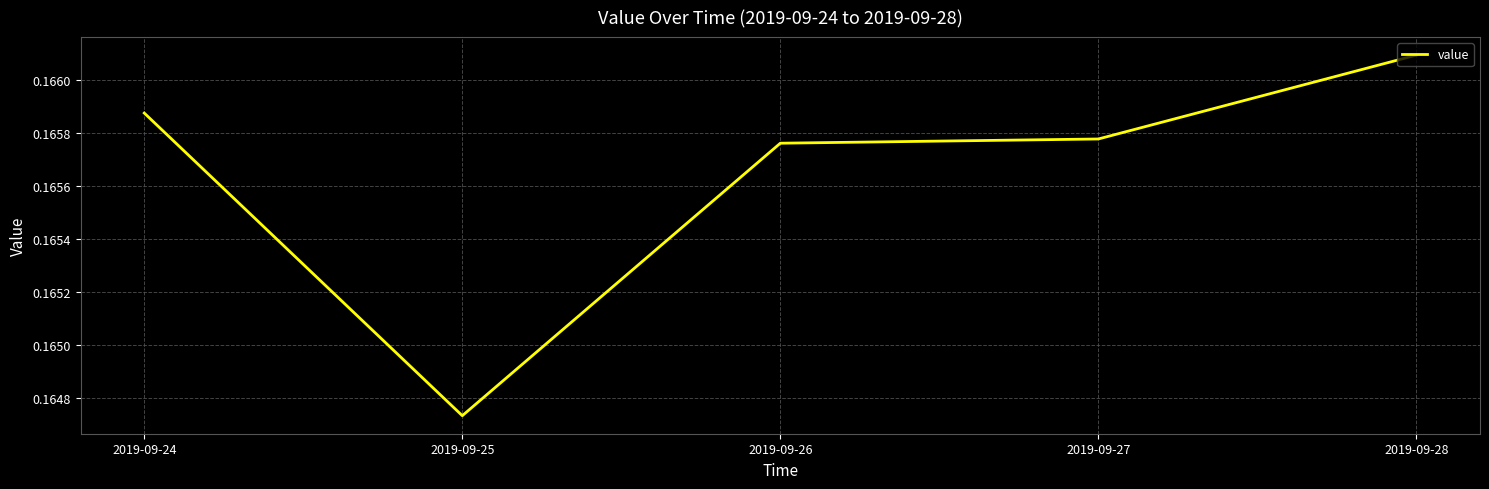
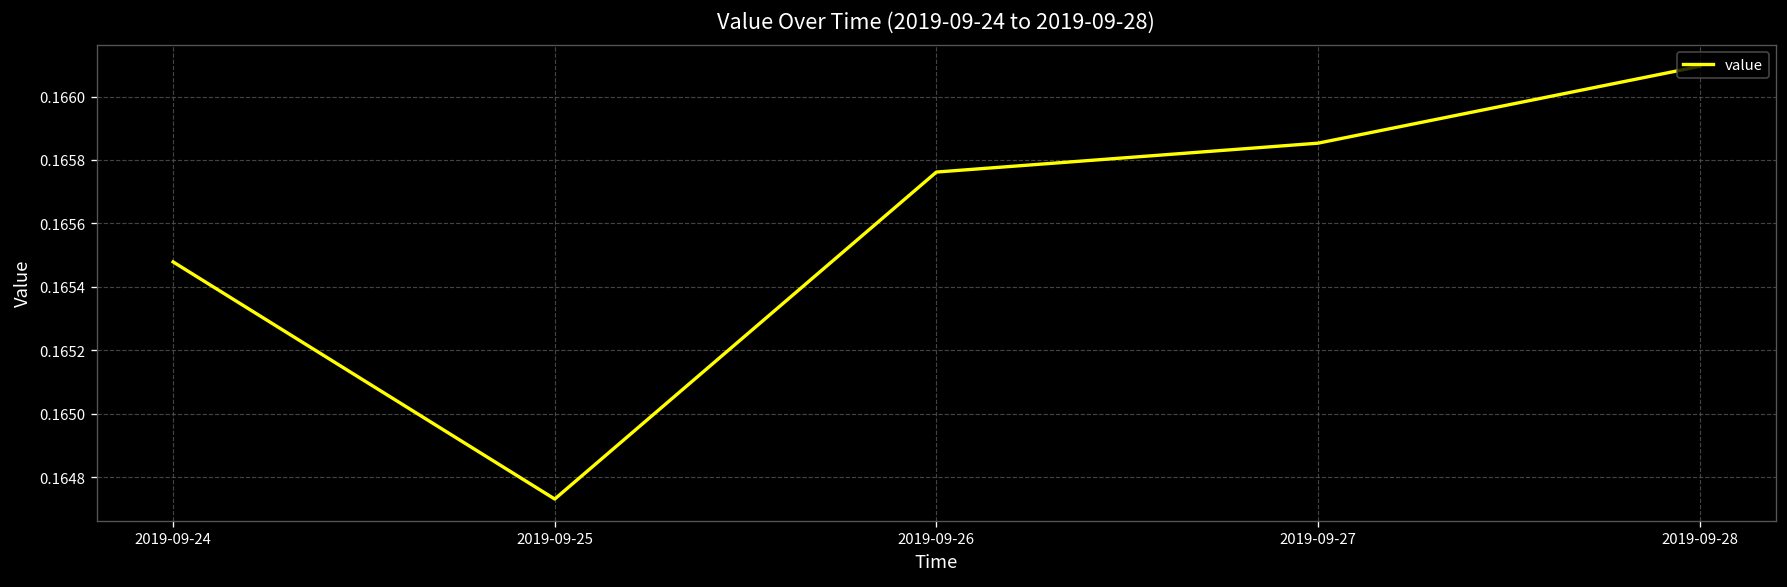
  {
-   "2019-09-24": 0.16588,
+   "2019-09-24": 0.16548,
    "2019-09-25": 0.16473,
    "2019-09-26": 0.16576,
-   "2019-09-27": 0.16578
+   "2019-09-27": 0.16585
  }
